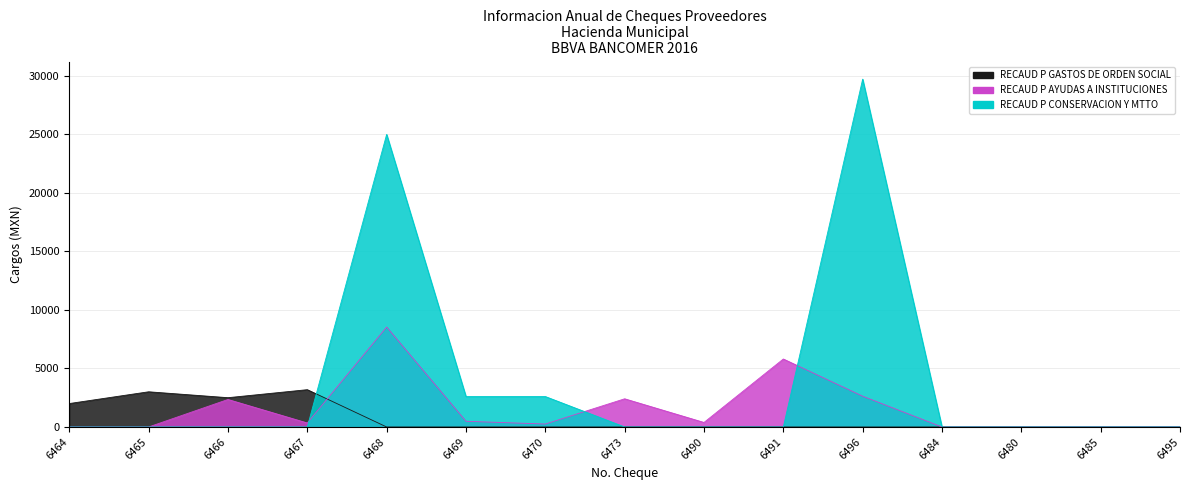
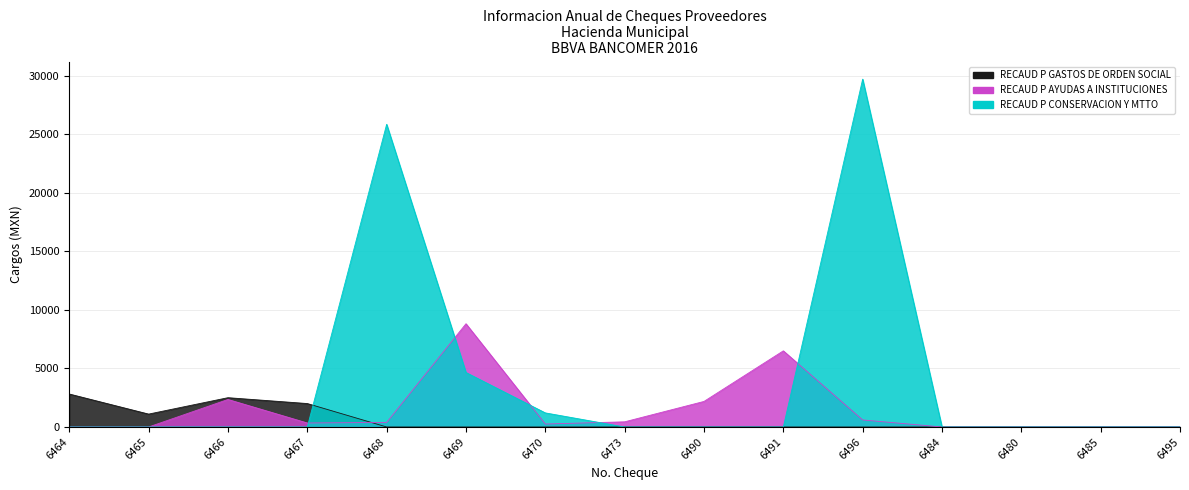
  {
    "RECAUD P GASTOS DE ORDEN SOCIAL": {
-     "6464": 2000,
-     "6465": 3000,
-     "6467": 3200,
+     "6464": 2800,
+     "6465": 1100,
+     "6467": 2000,
      "6468": 0,
      "6469": 0,
      "6470": 0,
      "6496": 0
    },
    "RECAUD P AYUDAS A INSTITUCIONES": {
      "6467": 300,
-     "6468": 8500,
-     "6469": 500,
+     "6468": 400,
+     "6469": 8800,
      "6470": 300,
-     "6473": 2400,
-     "6490": 400,
-     "6491": 5800,
-     "6496": 2600
+     "6473": 400,
+     "6490": 2200,
+     "6491": 6500,
+     "6496": 600
    },
    "RECAUD P CONSERVACION Y MTTO": {
      "6466": 0,
      "6467": 0,
-     "6468": 25000,
-     "6469": 2600,
-     "6470": 2600,
+     "6468": 25800,
+     "6469": 4700,
+     "6470": 1200,
      "6496": 29700
    }
  }
